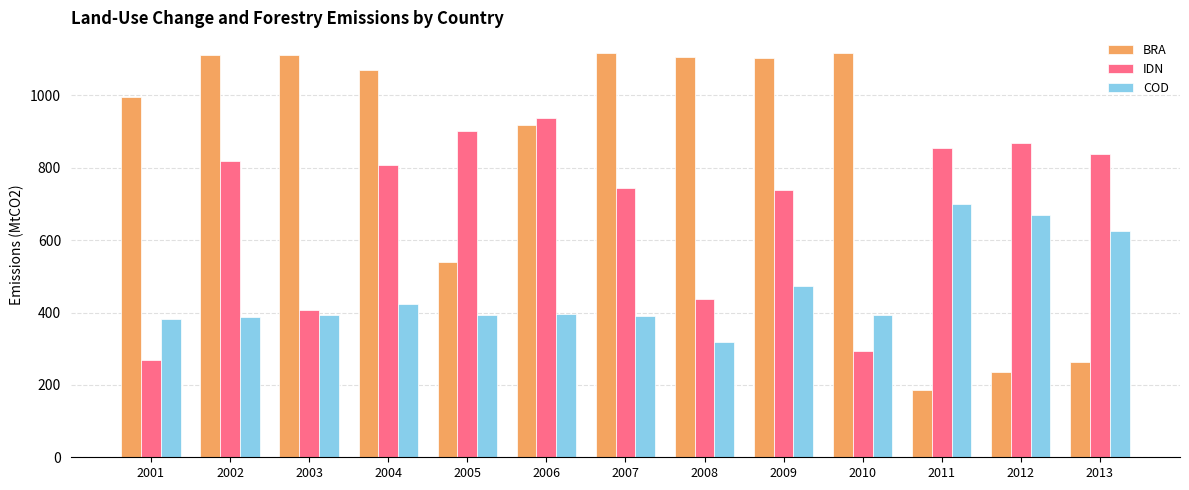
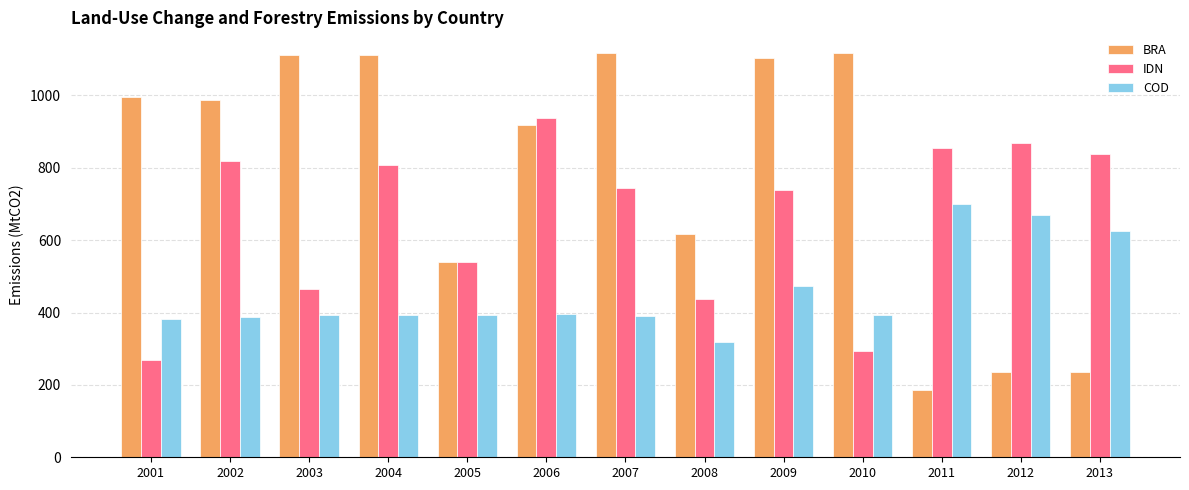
  {
    "BRA": {
      "2001": 1000,
-     "2002": 1110,
+     "2002": 990,
      "2003": 1110,
-     "2004": 1070,
+     "2004": 1110,
      "2005": 540,
      "2006": 920,
      "2007": 1120,
-     "2008": 1110,
+     "2008": 620,
      "2009": 1100,
      "2010": 1120,
      "2011": 190,
      "2012": 230,
-     "2013": 260
+     "2013": 240
    },
    "IDN": {
      "2001": 270,
      "2002": 820,
-     "2003": 410,
+     "2003": 460,
      "2004": 810,
-     "2005": 900,
+     "2005": 540,
      "2006": 940,
      "2007": 740,
      "2008": 440,
      "2009": 740,
      "2010": 290,
      "2011": 850,
      "2012": 870,
      "2013": 840
    },
    "COD": {
      "2001": 380,
      "2002": 390,
      "2003": 390,
-     "2004": 420,
+     "2004": 390,
      "2005": 390,
      "2006": 390,
      "2007": 390,
      "2008": 320,
      "2009": 470,
      "2010": 390,
      "2011": 700,
      "2012": 670,
      "2013": 630
    }
  }
